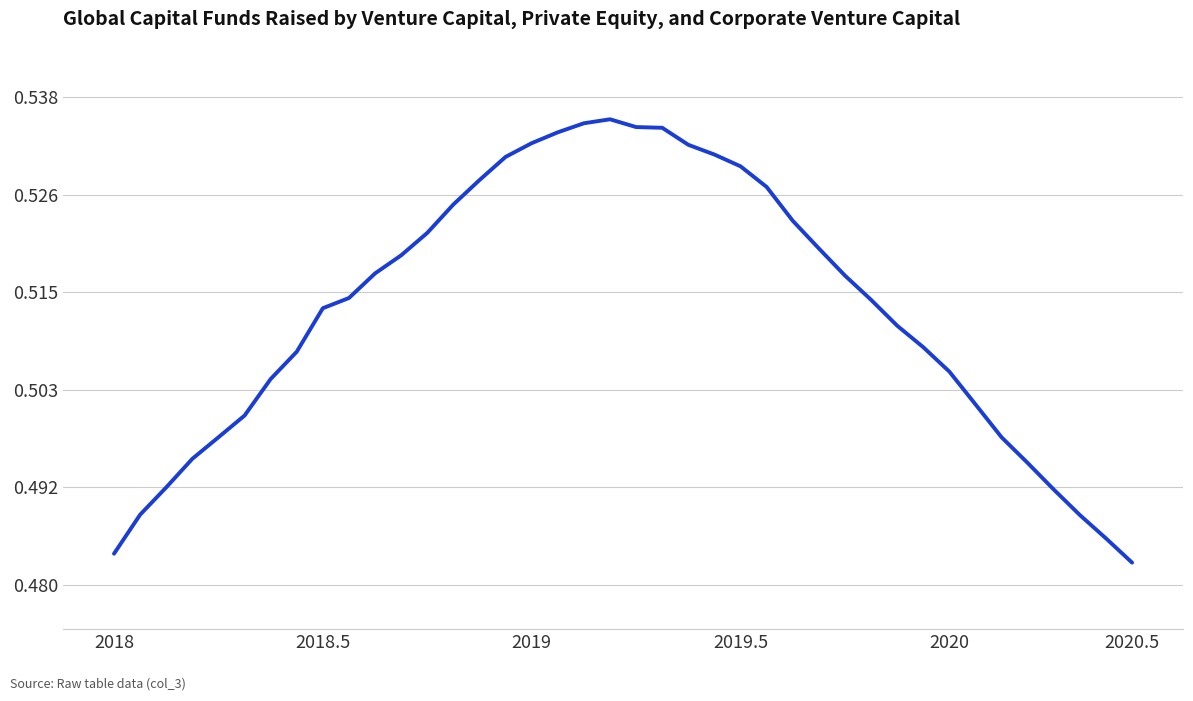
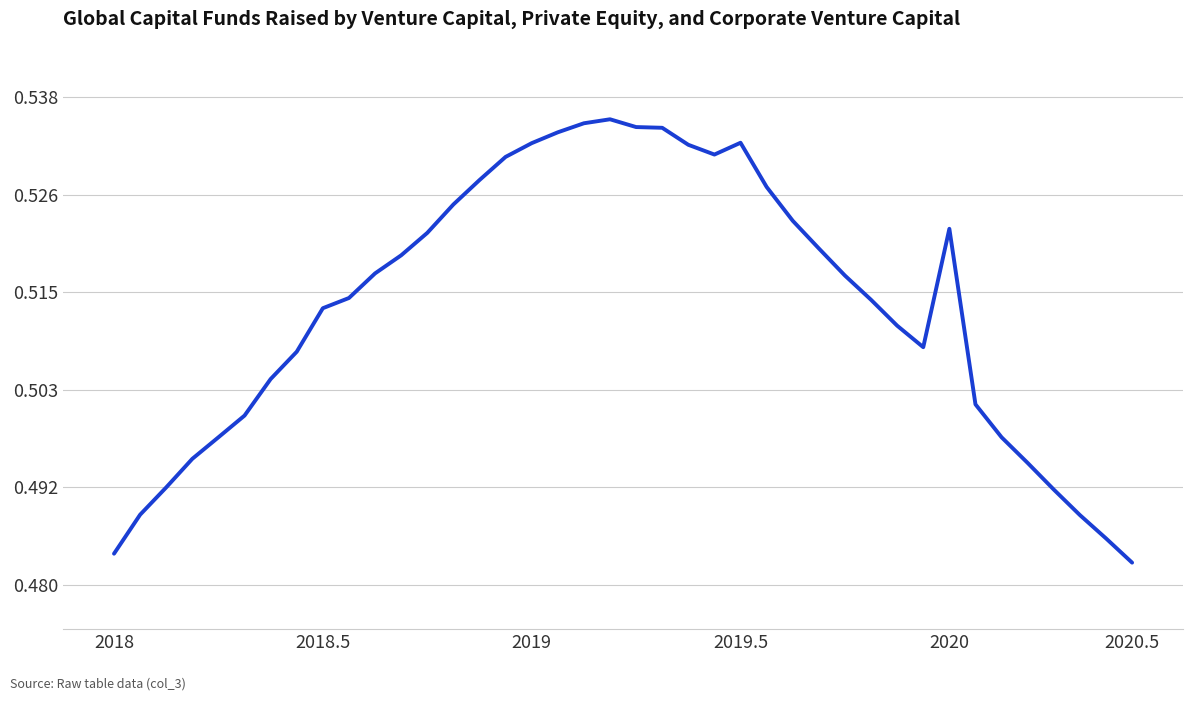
  {
    "2018": 0.484,
    "2018.5": 0.513,
    "2019": 0.532,
-   "2019.5": 0.530,
-   "2020": 0.505,
+   "2019.5": 0.532,
+   "2020": 0.522,
    "2020.5": 0.483
  }
